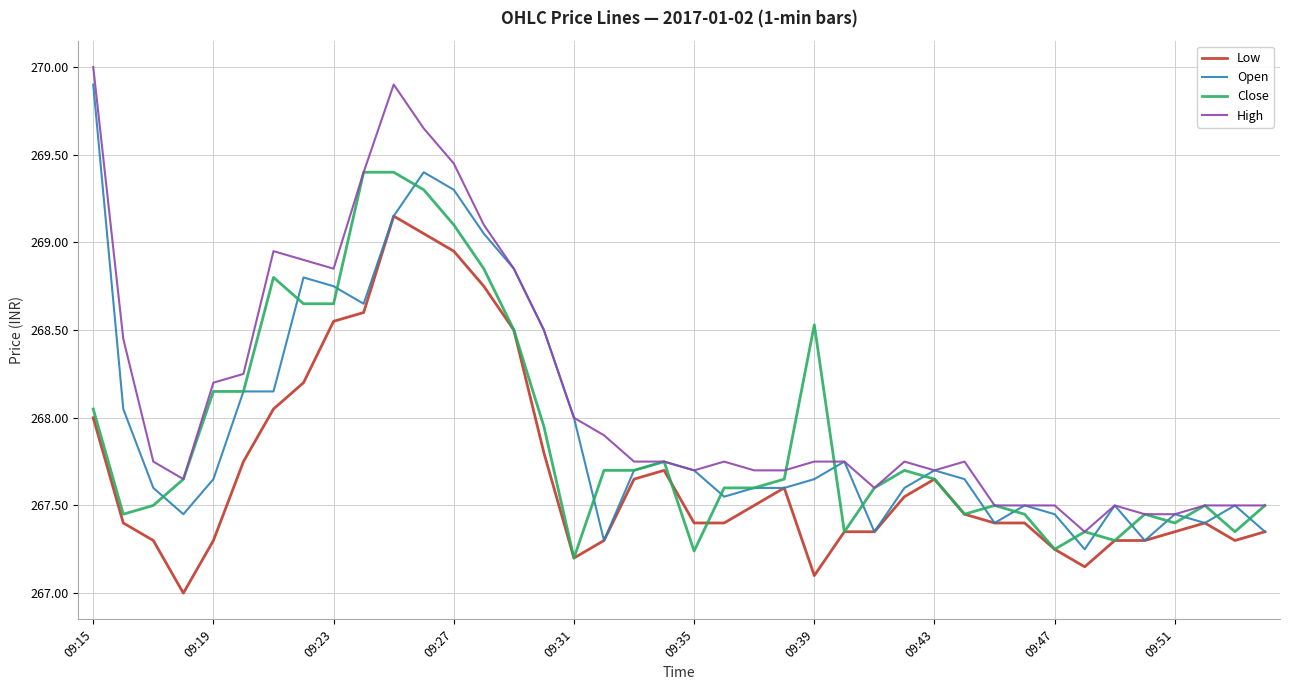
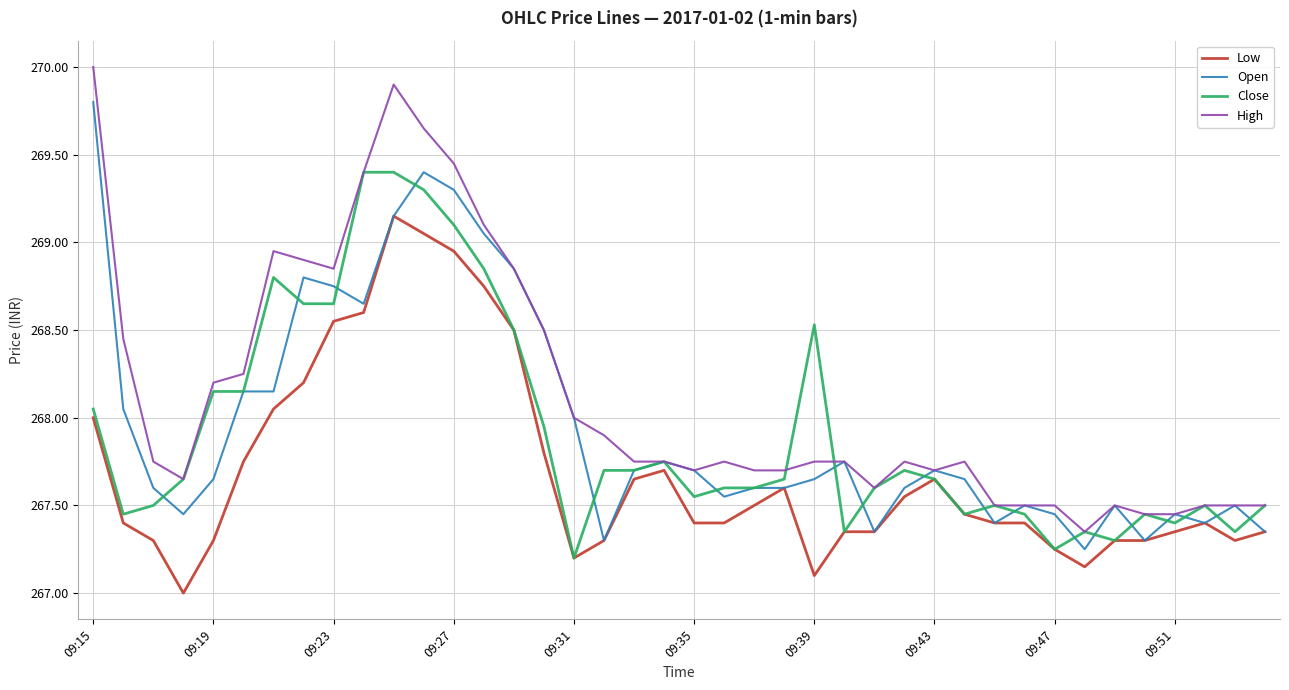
  {
    "Low": {
      "09:15": 268.00,
      "09:19": 267.30,
      "09:23": 268.55,
      "09:27": 268.95,
      "09:35": 267.40,
      "09:39": 267.10,
      "09:51": 267.35
    },
    "Open": {
-     "09:15": 269.9,
+     "09:15": 269.8,
      "09:19": 267.65,
      "09:23": 268.75,
      "09:27": 269.3,
      "09:39": 267.65,
      "09:47": 267.45
    },
    "Close": {
      "09:15": 268.05,
      "09:19": 268.15,
      "09:23": 268.65,
      "09:27": 269.10,
-     "09:35": 267.24,
+     "09:35": 267.55,
      "09:39": 268.53,
      "09:51": 267.40
    },
    "High": {
      "09:15": 270.00,
      "09:19": 268.20,
      "09:23": 268.85,
      "09:27": 269.45,
      "09:39": 267.75,
      "09:47": 267.50
    }
  }
